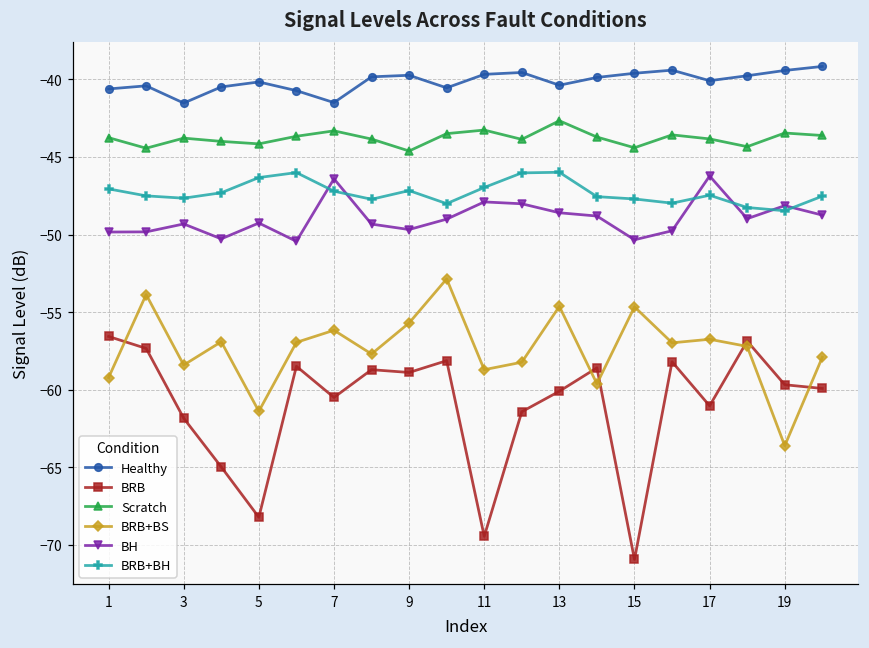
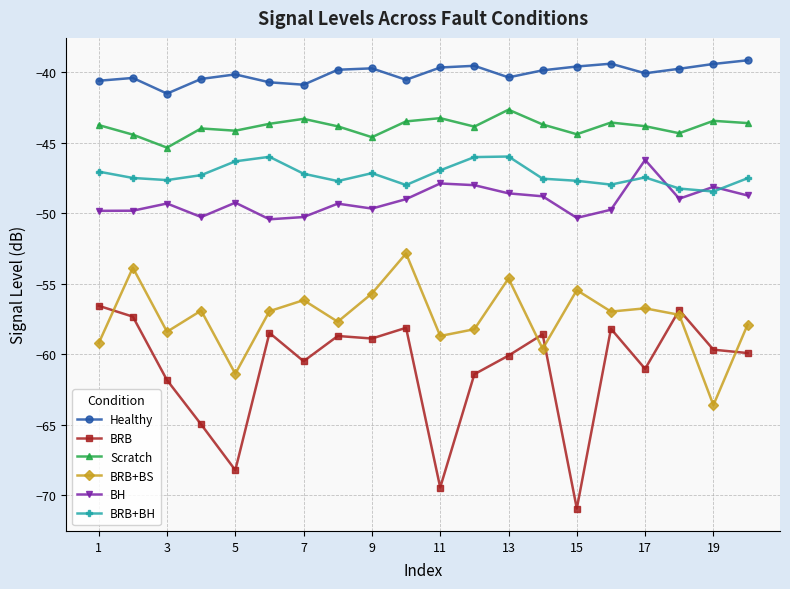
  {
    "Healthy": {
      "1": -40.6,
      "3": -41.5,
      "5": -40.2,
-     "7": -41.5,
+     "7": -40.9,
      "9": -39.7,
      "11": -39.7,
      "13": -40.4,
      "15": -39.6,
      "17": -40.1,
      "19": -39.4
    },
    "BRB": {
      "1": -56.6,
      "3": -61.8,
      "5": -68.2,
      "7": -60.5,
      "9": -58.9,
      "11": -69.5,
      "13": -60.1,
      "15": -70.9,
      "17": -61.0,
      "19": -59.7
    },
    "Scratch": {
      "1": -43.8,
-     "3": -43.8,
+     "3": -45.4,
      "5": -44.2,
      "7": -43.3,
      "9": -44.6,
      "11": -43.3,
      "13": -42.7,
      "15": -44.4,
      "17": -43.8,
      "19": -43.5
    },
    "BRB+BS": {
      "1": -59.2,
      "3": -58.4,
      "5": -61.4,
      "7": -56.2,
      "9": -55.7,
      "11": -58.7,
      "13": -54.6,
-     "15": -54.7,
+     "15": -55.5,
      "17": -56.8,
      "19": -63.6
    },
    "BH": {
      "1": -49.8,
      "3": -49.3,
      "5": -49.3,
-     "7": -46.4,
+     "7": -50.3,
      "9": -49.7,
      "11": -47.9,
      "13": -48.6,
      "15": -50.3,
      "17": -46.2,
      "19": -48.1
    },
    "BRB+BH": {
      "1": -47.1,
      "3": -47.7,
      "5": -46.3,
      "7": -47.2,
      "9": -47.2,
      "11": -47.0,
      "13": -46.0,
      "15": -47.7,
      "17": -47.5,
      "19": -48.5
    }
  }
